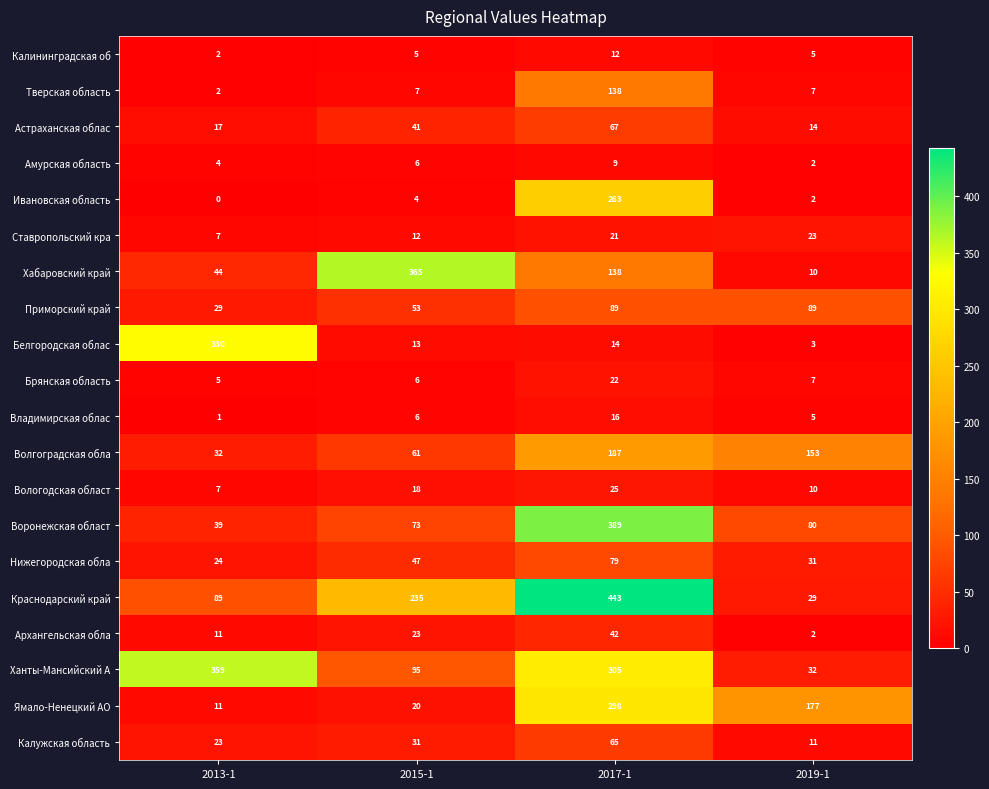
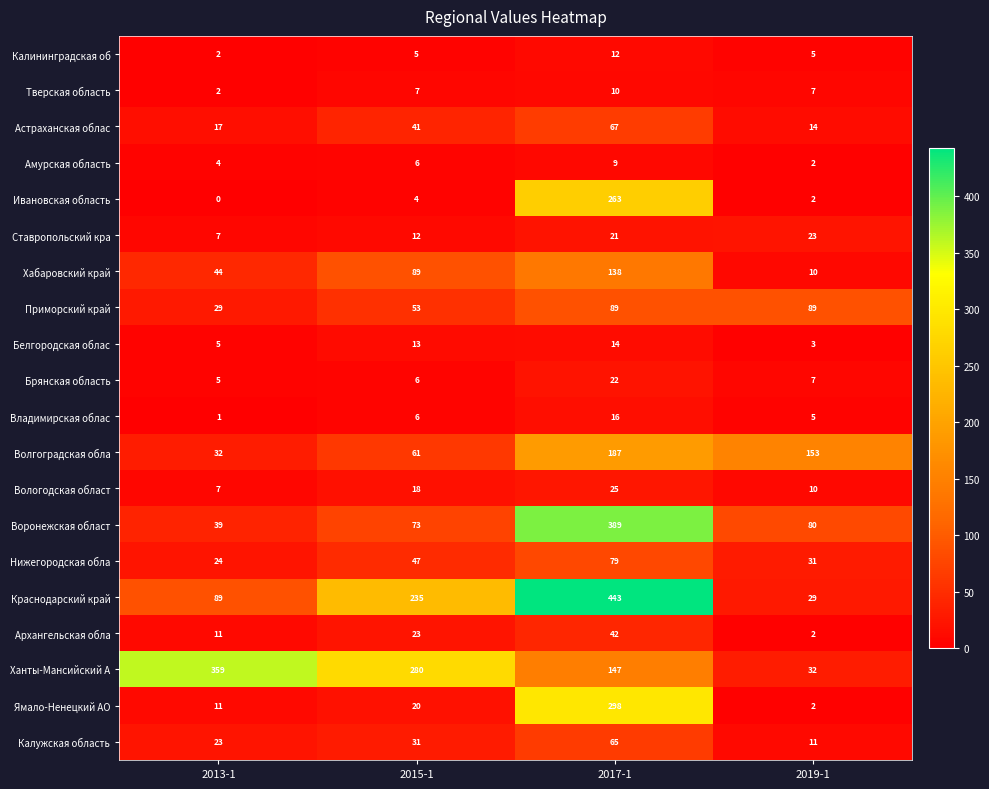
  {
    "Калининградская об": {
      "2013-1": 2,
      "2015-1": 5,
      "2017-1": 12,
      "2019-1": 5
    },
    "Тверская область": {
      "2013-1": 2,
      "2015-1": 7,
-     "2017-1": 138,
+     "2017-1": 10,
      "2019-1": 7
    },
    "Астраханская облас": {
      "2013-1": 17,
      "2015-1": 41,
      "2017-1": 67,
      "2019-1": 14
    },
    "Амурская область": {
      "2013-1": 4,
      "2015-1": 6,
      "2017-1": 9,
      "2019-1": 2
    },
    "Ивановская область": {
      "2013-1": 0,
      "2015-1": 4,
      "2017-1": 263,
      "2019-1": 2
    },
    "Ставропольский кра": {
      "2013-1": 7,
      "2015-1": 12,
      "2017-1": 21,
      "2019-1": 23
    },
    "Хабаровский край": {
      "2013-1": 44,
-     "2015-1": 365,
+     "2015-1": 89,
      "2017-1": 138,
      "2019-1": 10
    },
    "Приморский край": {
      "2013-1": 29,
      "2015-1": 53,
      "2017-1": 89,
      "2019-1": 89
    },
    "Белгородская облас": {
-     "2013-1": 330,
+     "2013-1": 5,
      "2015-1": 13,
      "2017-1": 14,
      "2019-1": 3
    },
    "Брянская область": {
      "2013-1": 5,
      "2015-1": 6,
      "2017-1": 22,
      "2019-1": 7
    },
    "Владимирская облас": {
      "2013-1": 1,
      "2015-1": 6,
      "2017-1": 16,
      "2019-1": 5
    },
    "Волгоградская обла": {
      "2013-1": 32,
      "2015-1": 61,
      "2017-1": 187,
      "2019-1": 153
    },
    "Вологодская област": {
      "2013-1": 7,
      "2015-1": 18,
      "2017-1": 25,
      "2019-1": 10
    },
    "Воронежская област": {
      "2013-1": 39,
      "2015-1": 73,
      "2017-1": 389,
      "2019-1": 80
    },
    "Нижегородская обла": {
      "2013-1": 24,
      "2015-1": 47,
      "2017-1": 79,
      "2019-1": 31
    },
    "Краснодарский край": {
      "2013-1": 89,
      "2015-1": 235,
      "2017-1": 443,
      "2019-1": 29
    },
    "Архангельская обла": {
      "2013-1": 11,
      "2015-1": 23,
      "2017-1": 42,
      "2019-1": 2
    },
    "Ханты-Мансийский А": {
      "2013-1": 359,
-     "2015-1": 95,
-     "2017-1": 305,
+     "2015-1": 280,
+     "2017-1": 147,
      "2019-1": 32
    },
    "Ямало-Ненецкий АО": {
      "2013-1": 11,
      "2015-1": 20,
      "2017-1": 298,
-     "2019-1": 177
+     "2019-1": 2
    },
    "Калужская область": {
      "2013-1": 23,
      "2015-1": 31,
      "2017-1": 65,
      "2019-1": 11
    }
  }
